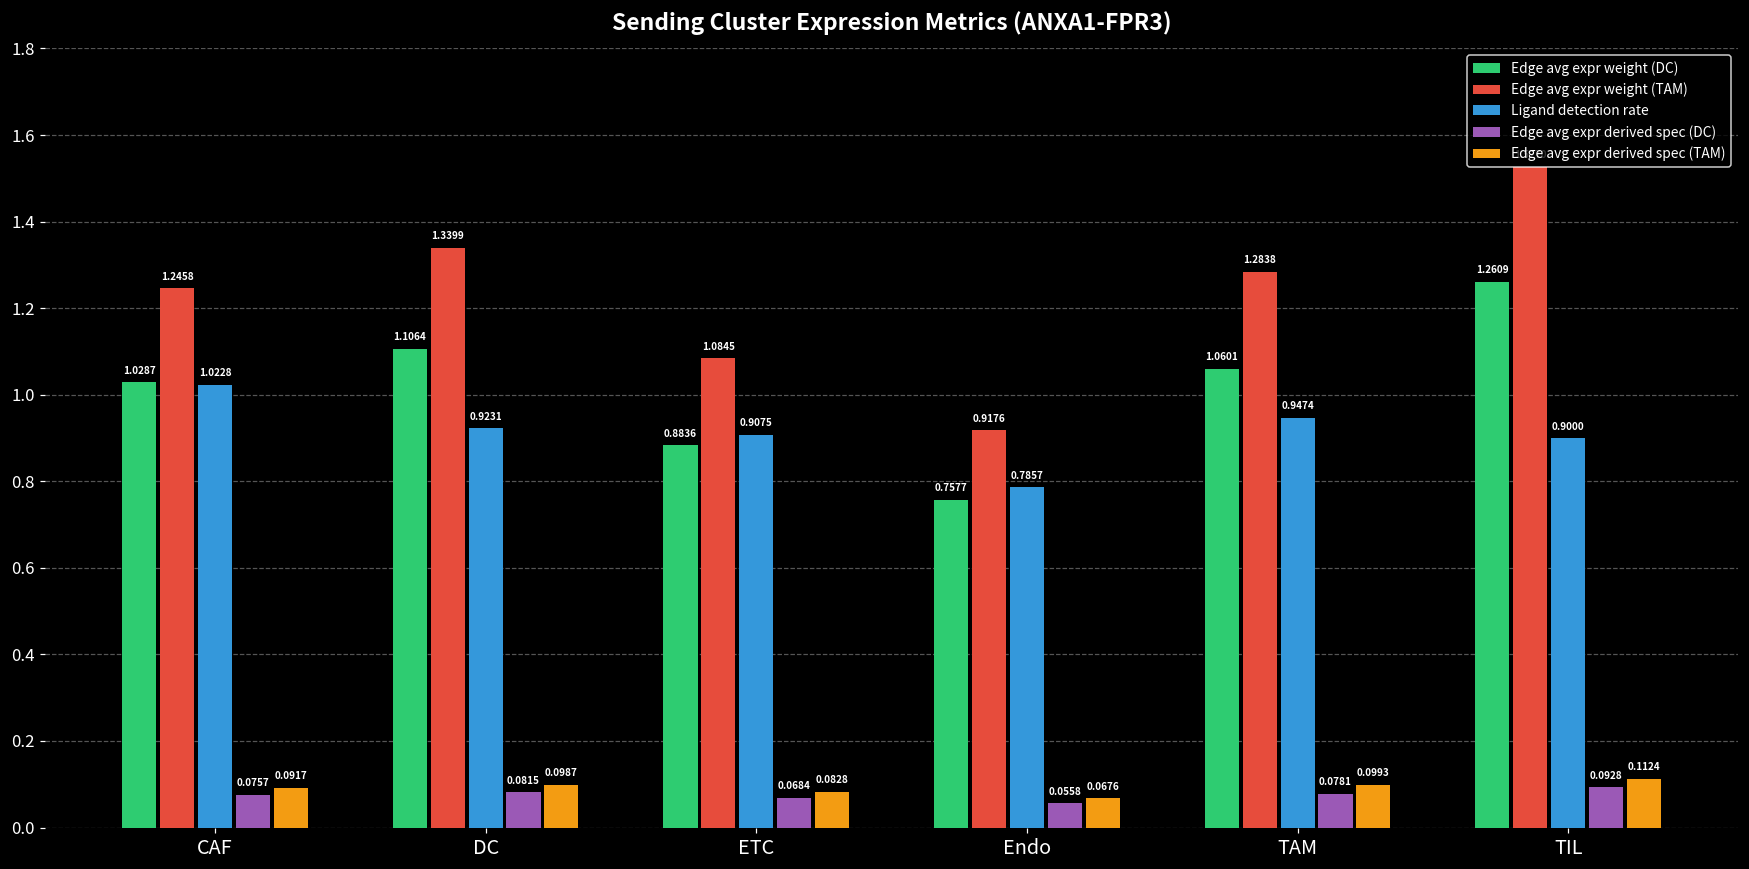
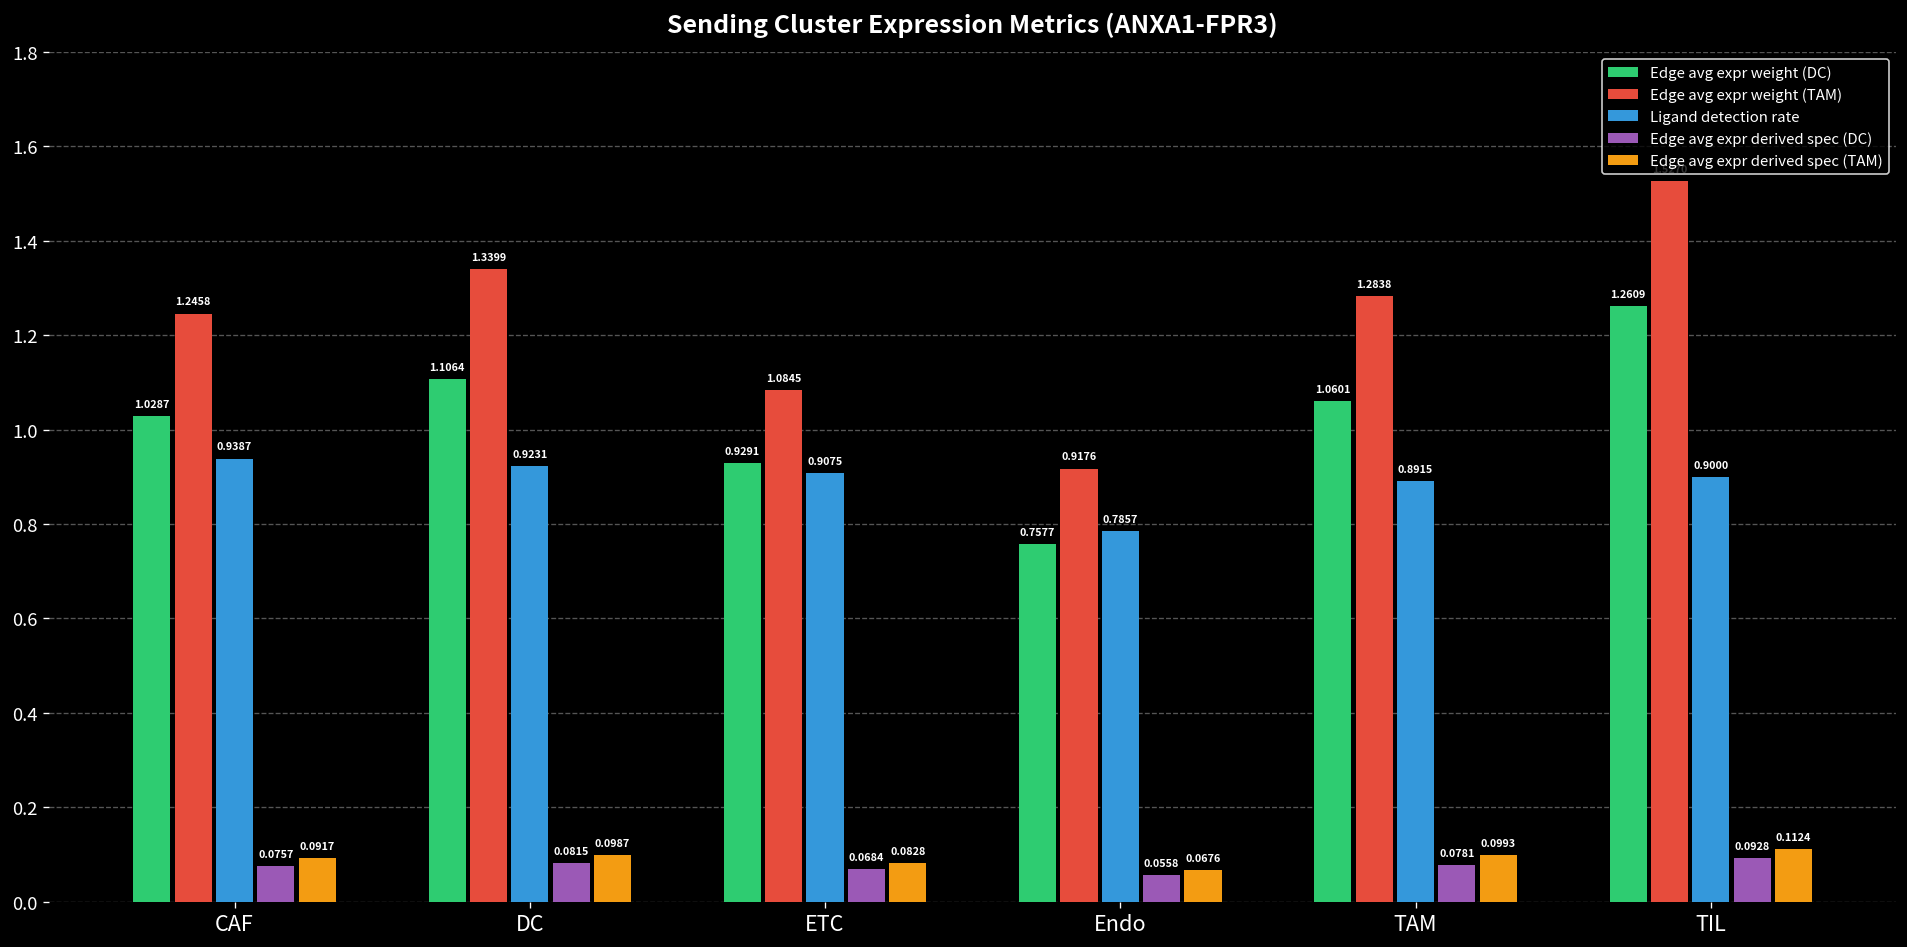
  {
    "Edge avg expr weight (DC)": {
      "CAF": 1.0287,
      "DC": 1.1064,
-     "ETC": 0.8836,
+     "ETC": 0.9291,
      "Endo": 0.7577,
      "TAM": 1.0601,
      "TIL": 1.2609
    },
    "Edge avg expr weight (TAM)": {
      "CAF": 1.2458,
      "DC": 1.3399,
      "ETC": 1.0845,
      "Endo": 0.9176,
      "TAM": 1.2838
    },
    "Ligand detection rate": {
-     "CAF": 1.0228,
+     "CAF": 0.9387,
      "DC": 0.9231,
      "ETC": 0.9075,
      "Endo": 0.7857,
-     "TAM": 0.9474,
+     "TAM": 0.8915,
      "TIL": 0.9000
    },
    "Edge avg expr derived spec (DC)": {
      "CAF": 0.0757,
      "DC": 0.0815,
      "ETC": 0.0684,
      "Endo": 0.0558,
      "TAM": 0.0781,
      "TIL": 0.0928
    },
    "Edge avg expr derived spec (TAM)": {
      "CAF": 0.0917,
      "DC": 0.0987,
      "ETC": 0.0828,
      "Endo": 0.0676,
      "TAM": 0.0993,
      "TIL": 0.1124
    }
  }
